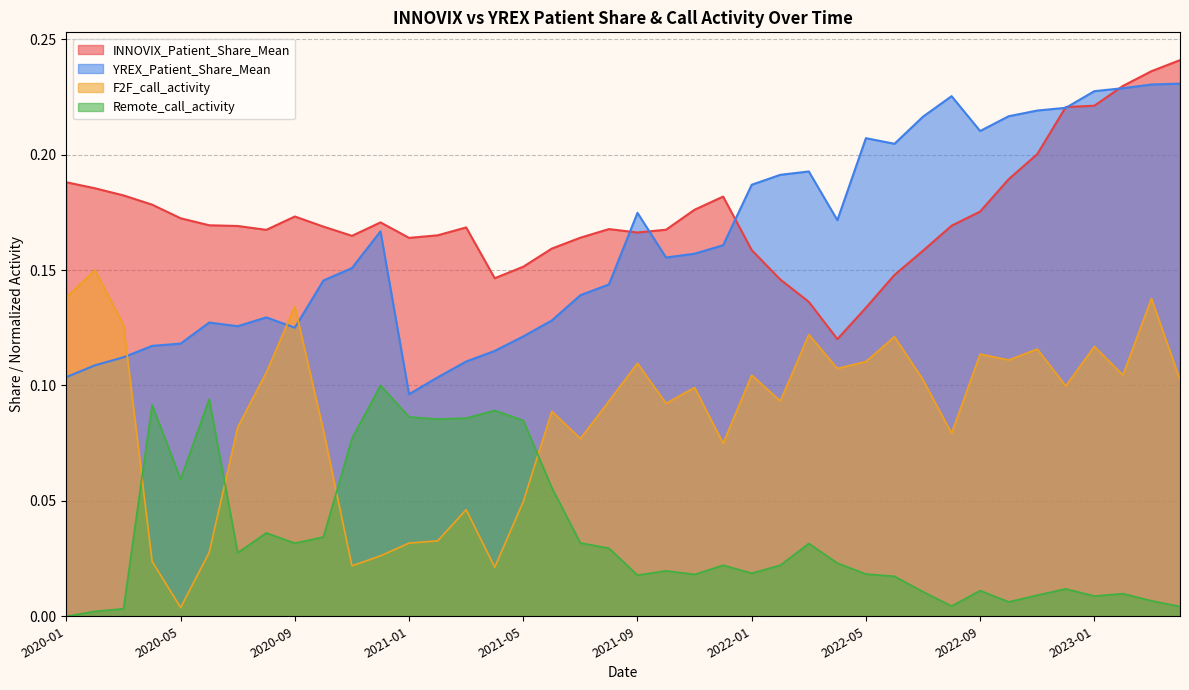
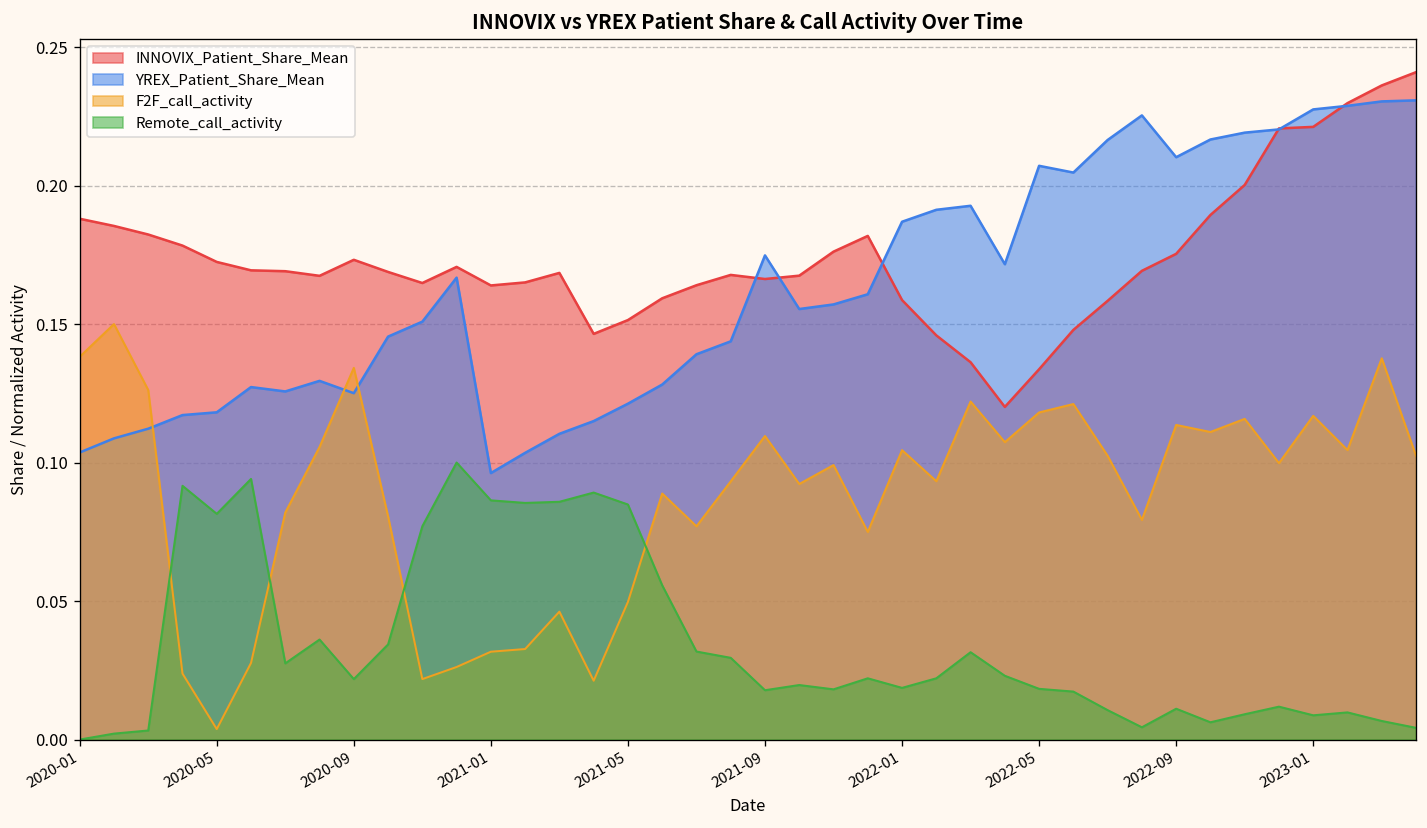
  {
    "INNOVIX_Patient_Share_Mean": {
      "2020-01": 0.188,
      "2020-05": 0.172,
      "2020-09": 0.173,
      "2021-01": 0.164,
      "2021-05": 0.151,
      "2021-09": 0.166,
      "2022-01": 0.159,
      "2022-05": 0.134,
      "2022-09": 0.175,
      "2023-01": 0.221
    },
    "YREX_Patient_Share_Mean": {
      "2020-01": 0.104,
      "2020-05": 0.118,
      "2020-09": 0.125,
      "2021-01": 0.096,
      "2021-05": 0.121,
      "2021-09": 0.175,
      "2022-01": 0.187,
      "2022-05": 0.207,
      "2022-09": 0.210,
      "2023-01": 0.227
    },
    "F2F_call_activity": {
      "2020-01": 0.138,
      "2020-05": 0.004,
      "2020-09": 0.134,
      "2021-01": 0.032,
      "2021-05": 0.050,
      "2021-09": 0.110,
      "2022-01": 0.104,
-     "2022-05": 0.110,
+     "2022-05": 0.118,
      "2022-09": 0.114,
      "2023-01": 0.117
    },
    "Remote_call_activity": {
      "2020-01": 0.000,
-     "2020-05": 0.059,
-     "2020-09": 0.032,
+     "2020-05": 0.081,
+     "2020-09": 0.022,
      "2021-01": 0.086,
      "2021-05": 0.085,
      "2021-09": 0.018,
      "2022-01": 0.019,
      "2022-05": 0.018,
      "2022-09": 0.011,
      "2023-01": 0.009
    }
  }
